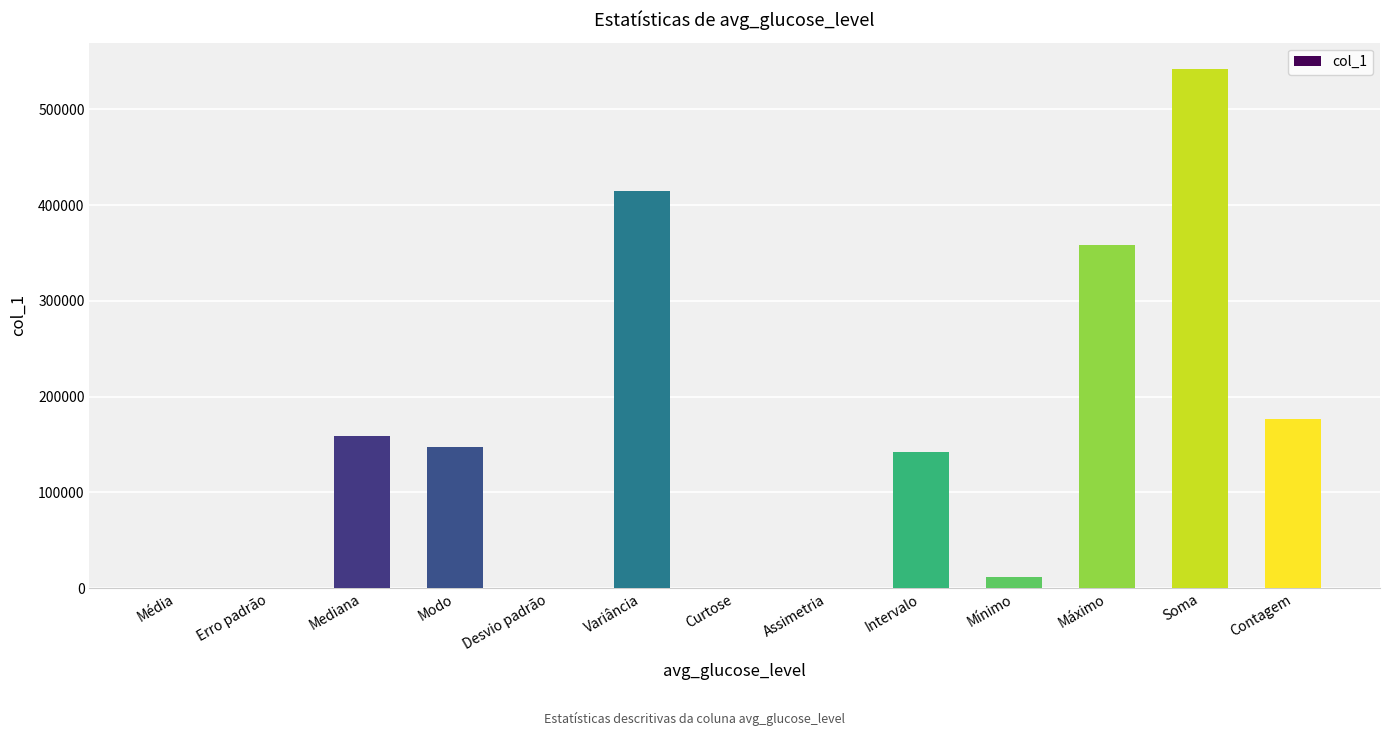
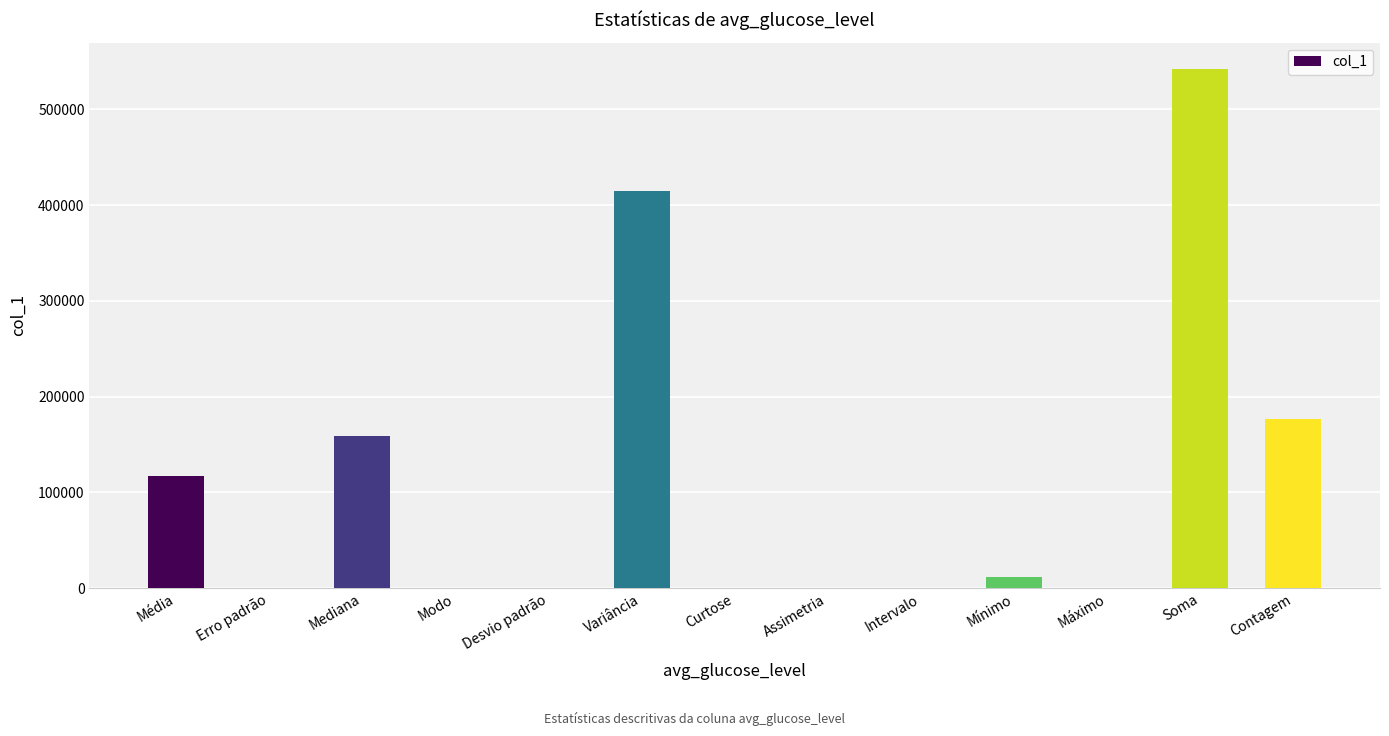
  {
-   "Média": 0,
+   "Média": 120000,
    "Mediana": 160000,
-   "Modo": 150000,
+   "Modo": 0,
    "Variância": 410000,
-   "Intervalo": 140000,
+   "Intervalo": 0,
    "Mínimo": 10000,
-   "Máximo": 360000,
+   "Máximo": 0,
    "Soma": 540000,
    "Contagem": 180000
  }
